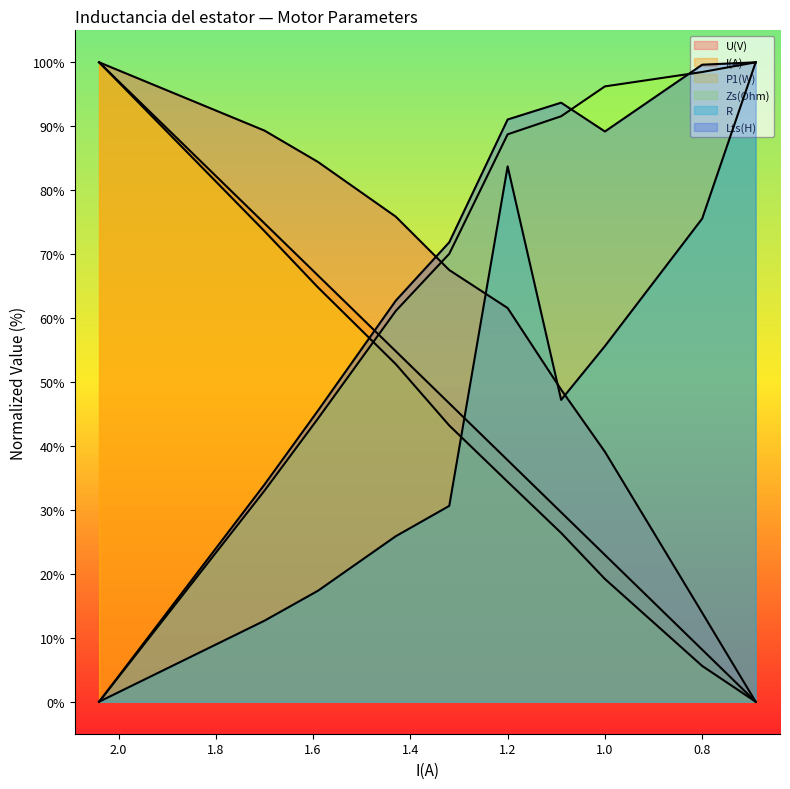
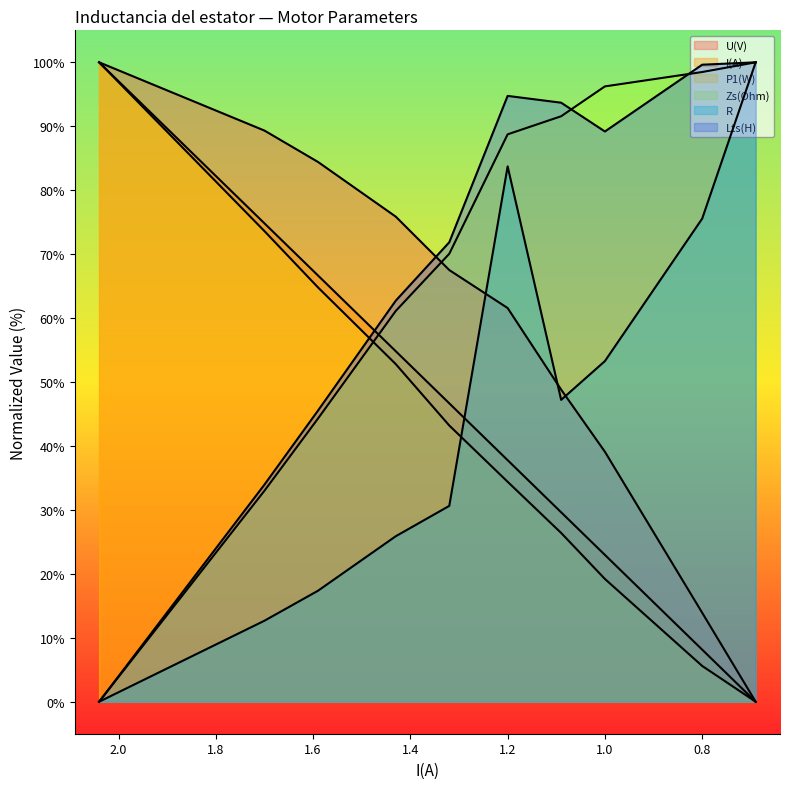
  {
    "R": {
      "1.2": "84%",
-     "1.0": "56%",
+     "1.0": "53%",
      "0.8": "76%"
    },
    "Lts(H)": {
-     "1.2": "91%",
+     "1.2": "95%",
      "1.0": "89%"
    }
  }
